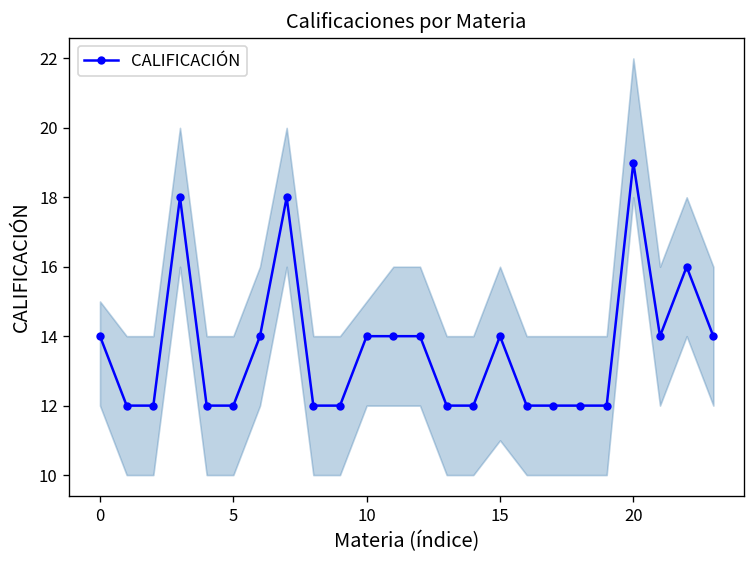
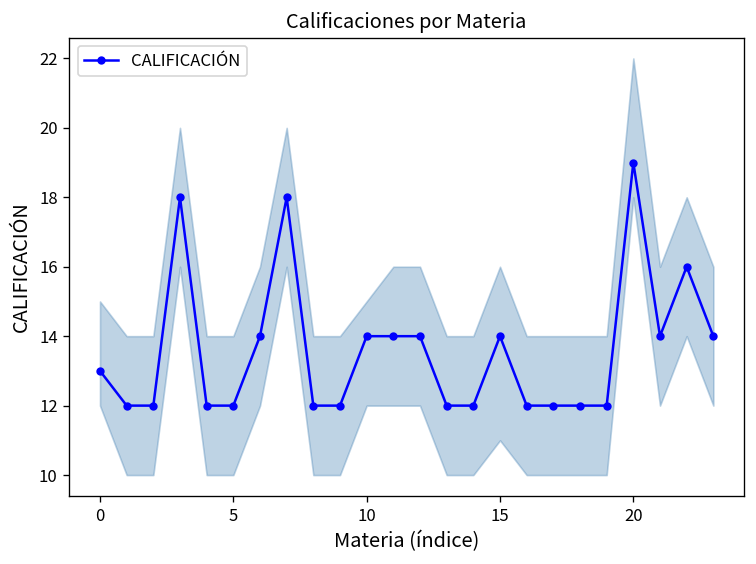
  {
    "CALIFICACIÓN": {
-     "0": 14,
+     "0": 13,
      "5": 12,
      "10": 14,
      "15": 14,
      "20": 19
    }
  }
